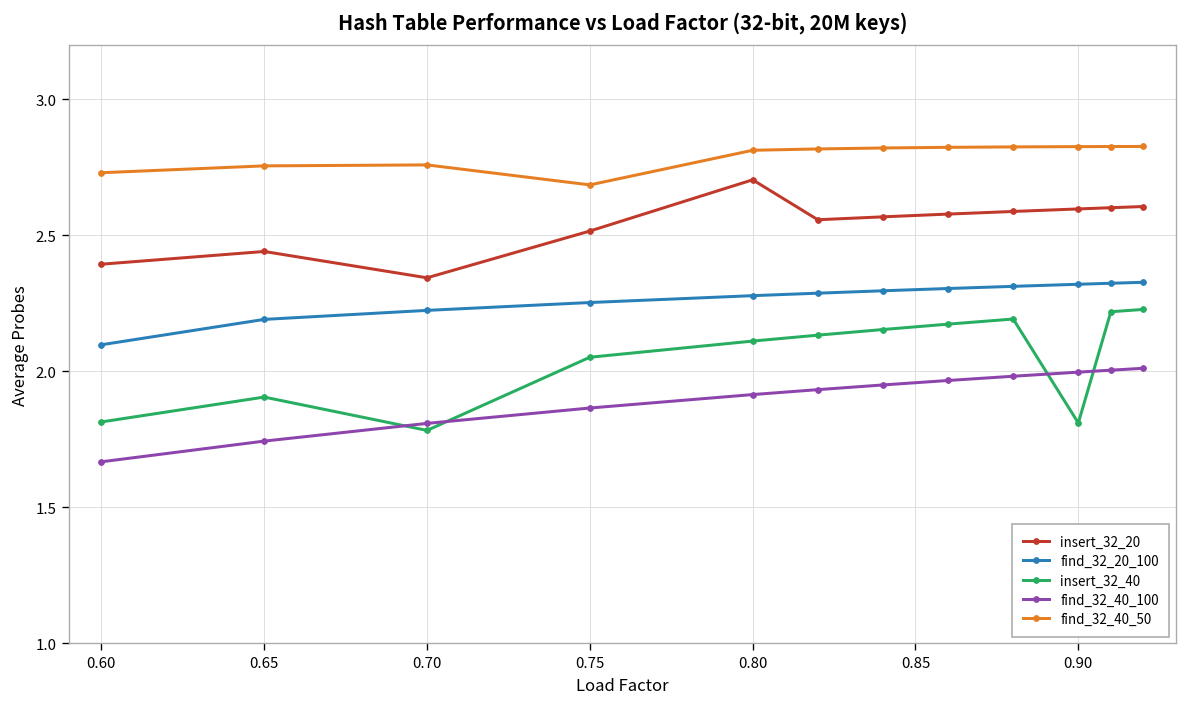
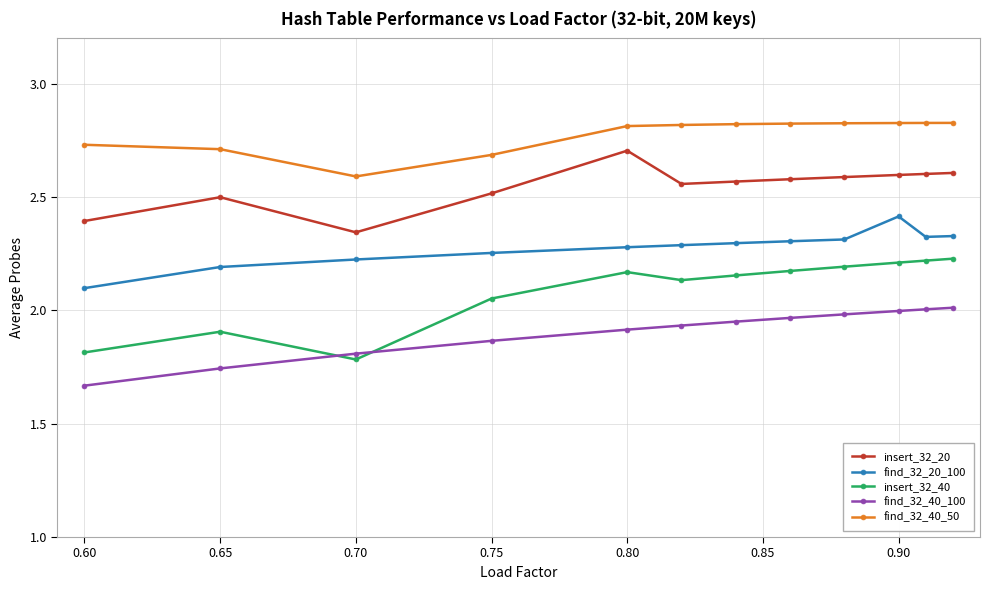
  {
    "insert_32_20": {
      "0.60": 2.39,
-     "0.65": 2.44,
+     "0.65": 2.50,
      "0.70": 2.34,
      "0.75": 2.52,
      "0.80": 2.70,
      "0.90": 2.60
    },
    "find_32_20_100": {
      "0.60": 2.10,
      "0.65": 2.19,
      "0.70": 2.22,
      "0.75": 2.25,
      "0.80": 2.28,
-     "0.90": 2.32
+     "0.90": 2.41
    },
    "insert_32_40": {
      "0.60": 1.81,
      "0.65": 1.91,
      "0.70": 1.78,
      "0.75": 2.05,
-     "0.80": 2.11,
-     "0.90": 1.81
+     "0.80": 2.17,
+     "0.90": 2.21
    },
    "find_32_40_100": {
      "0.60": 1.67,
      "0.65": 1.74,
      "0.70": 1.81,
      "0.75": 1.87,
      "0.80": 1.92,
      "0.90": 2.00
    },
    "find_32_40_50": {
      "0.60": 2.73,
-     "0.65": 2.76,
-     "0.70": 2.76,
+     "0.65": 2.71,
+     "0.70": 2.59,
      "0.75": 2.69,
      "0.80": 2.81,
      "0.90": 2.83
    }
  }
